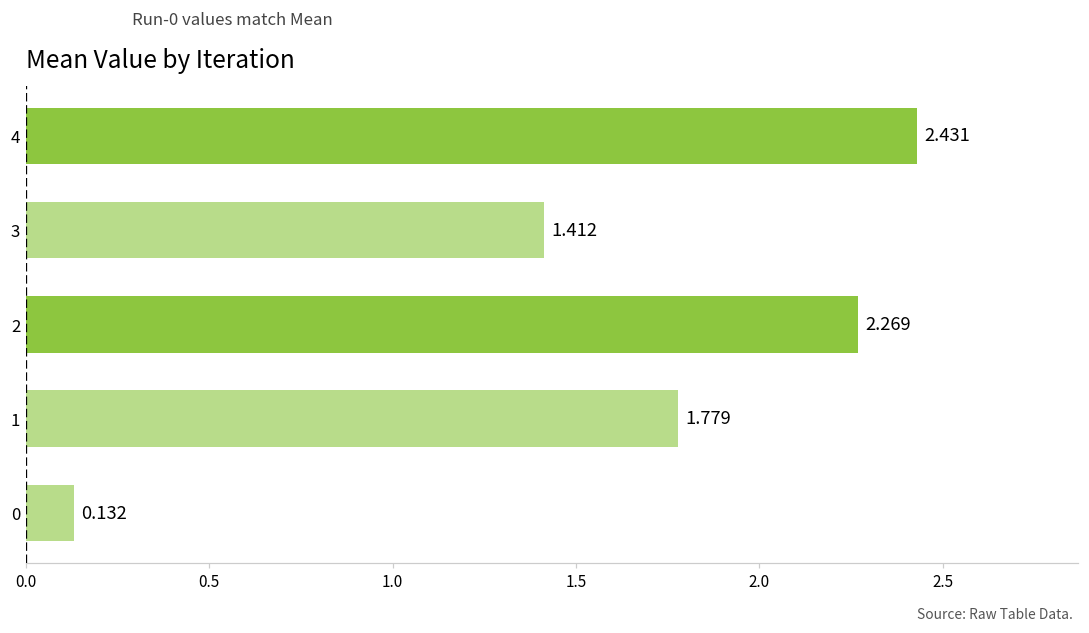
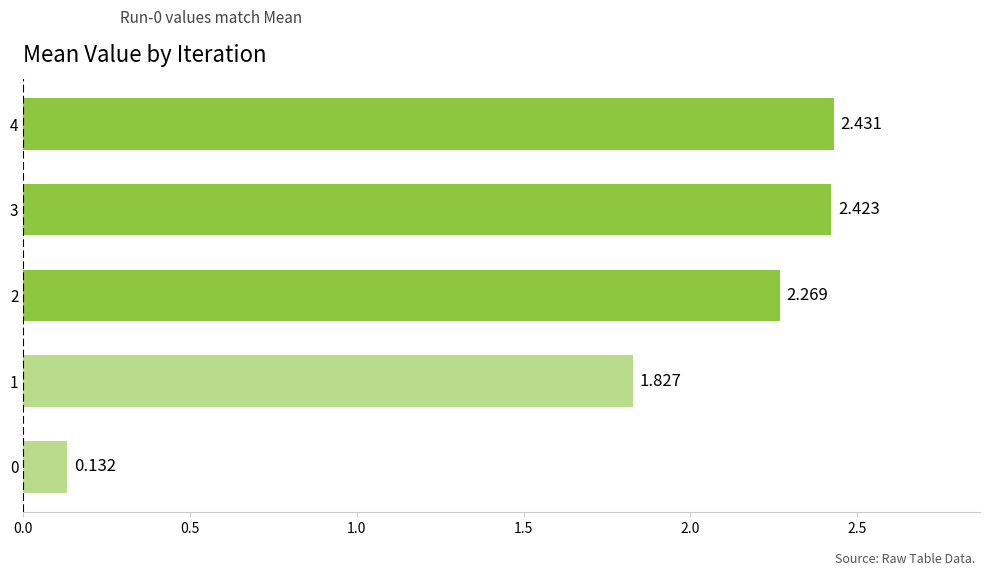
  {
    "4": 2.431,
-   "3": 1.412,
+   "3": 2.423,
    "2": 2.269,
-   "1": 1.779,
+   "1": 1.827,
    "0": 0.132
  }
